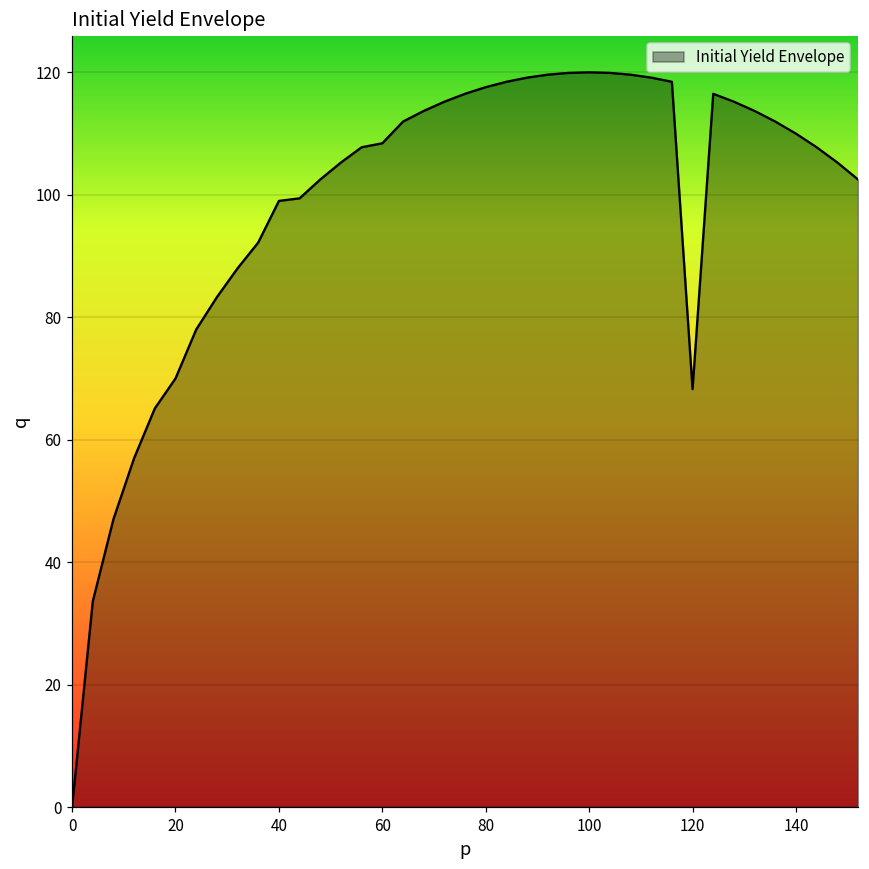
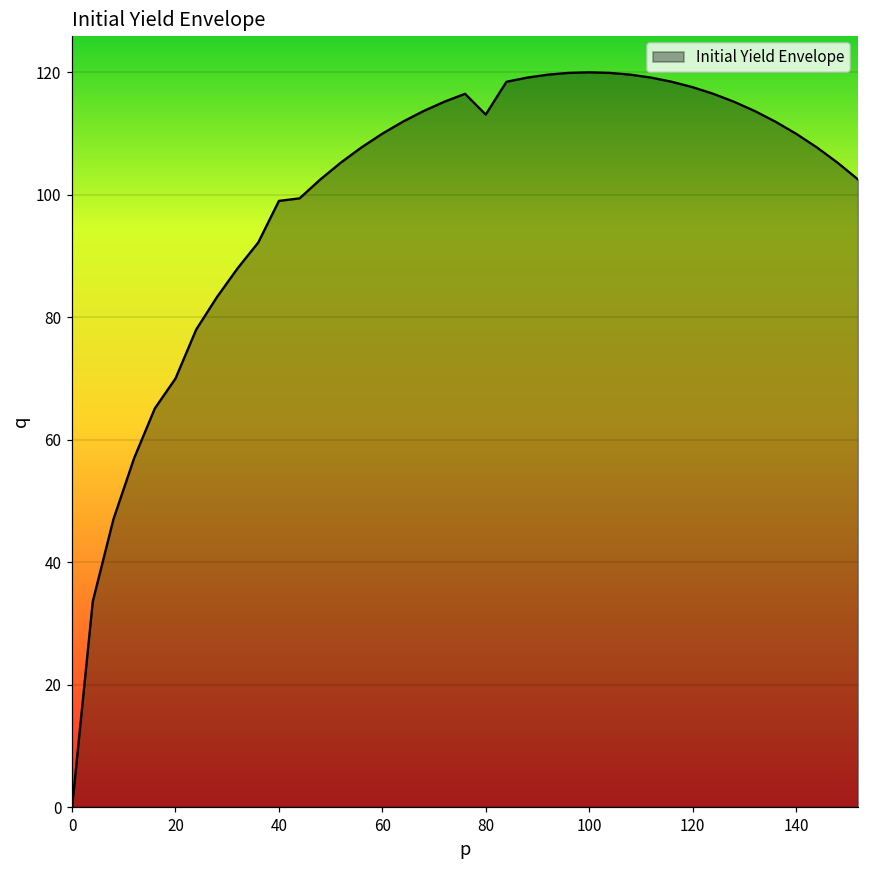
  {
    "0": 0,
    "20": 70,
    "40": 99,
-   "60": 108,
-   "80": 118,
+   "60": 110,
+   "80": 113,
    "100": 120,
-   "120": 68,
+   "120": 118,
    "140": 110
  }
